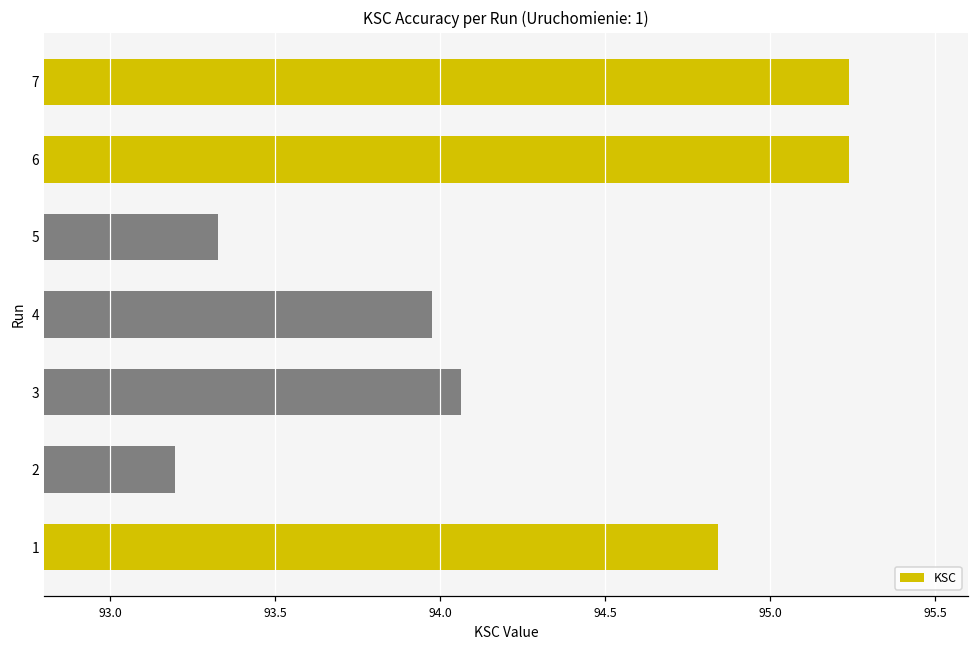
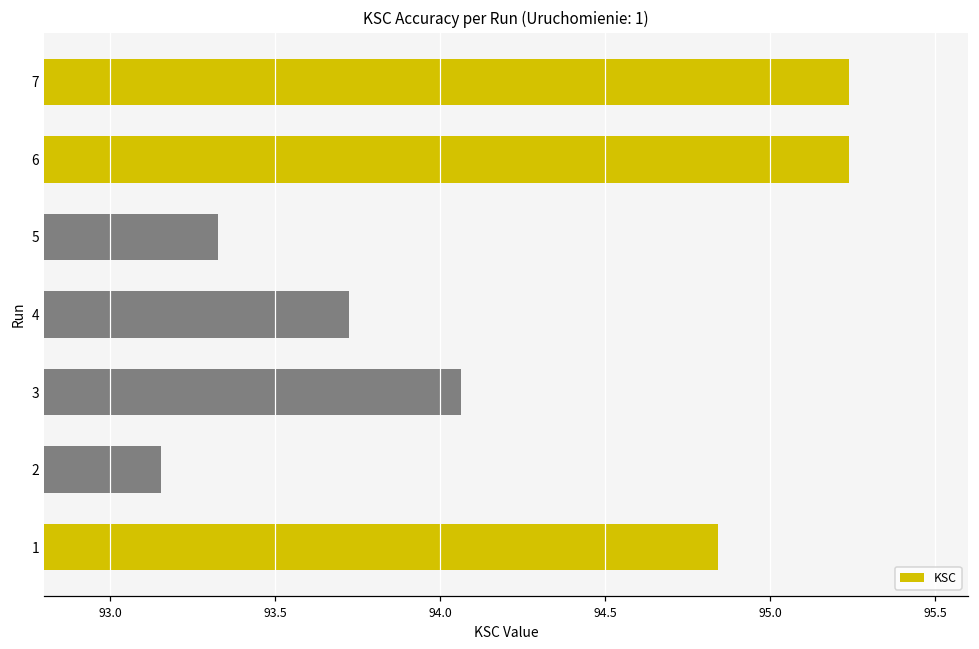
  {
    "7": 95.24,
    "6": 95.24,
    "5": 93.33,
-   "4": 93.98,
+   "4": 93.72,
    "3": 94.06,
-   "2": 93.20,
+   "2": 93.15,
    "1": 94.84
  }
